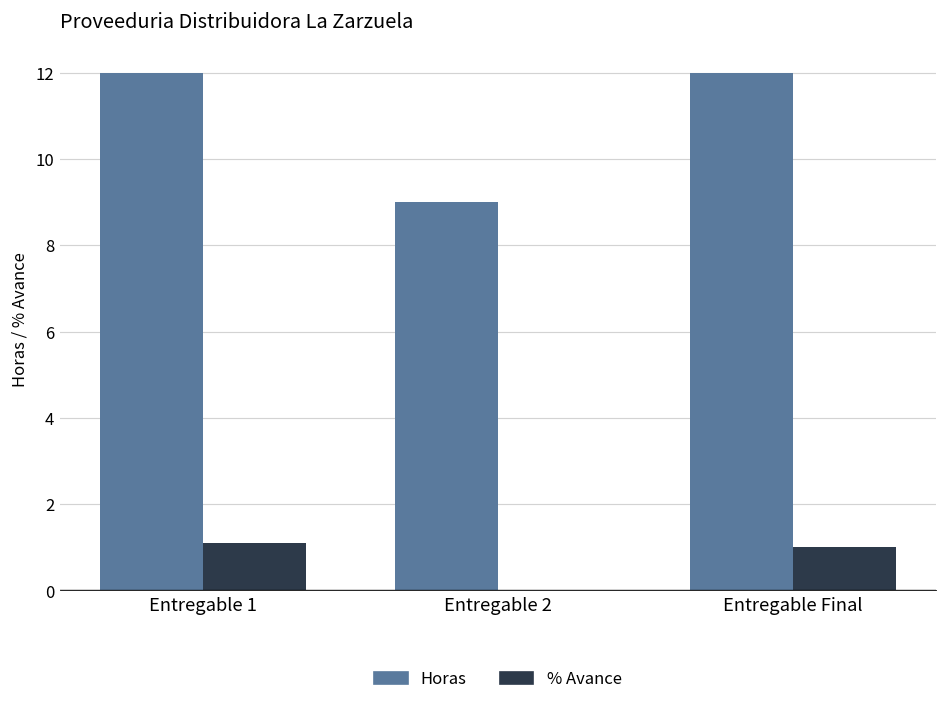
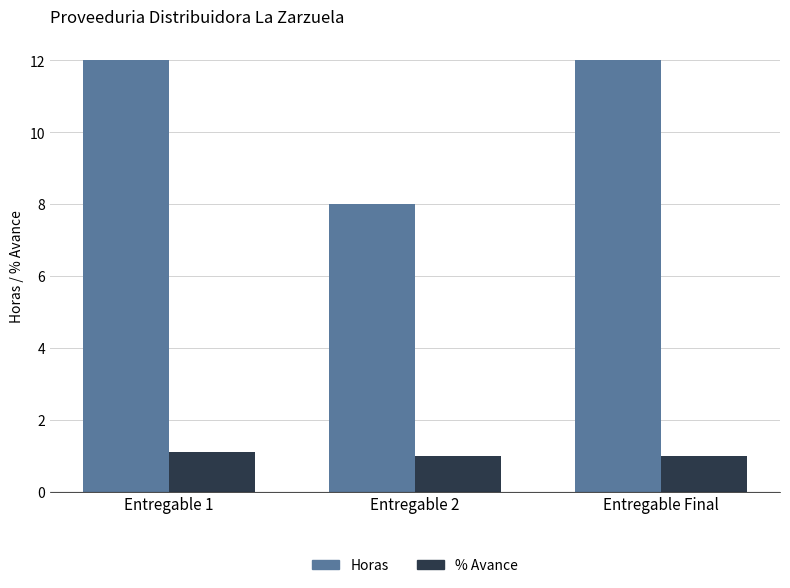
  {
    "Horas": {
      "Entregable 1": 12,
-     "Entregable 2": 9,
+     "Entregable 2": 8,
      "Entregable Final": 12
    },
    "% Avance": {
      "Entregable 1": 1.1,
-     "Entregable 2": 0,
+     "Entregable 2": 1,
      "Entregable Final": 1
    }
  }
